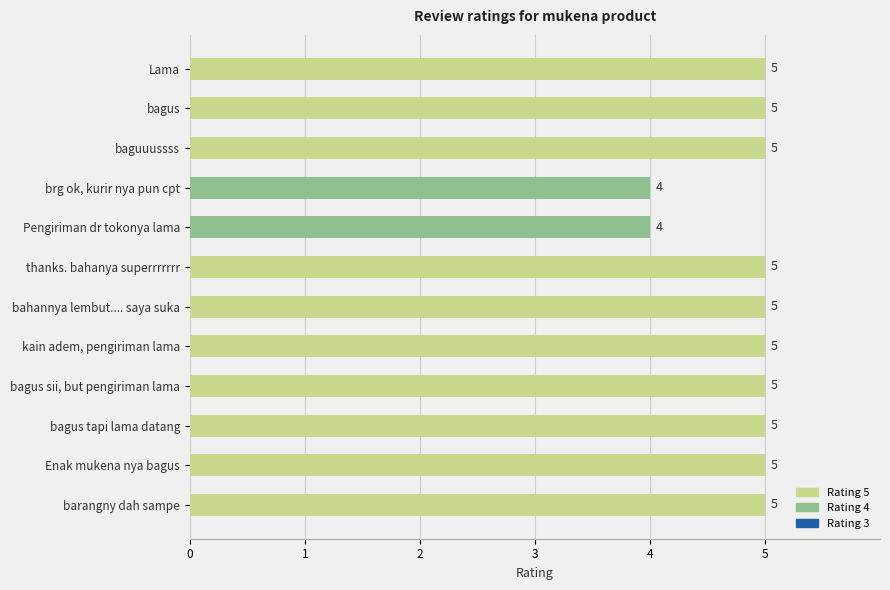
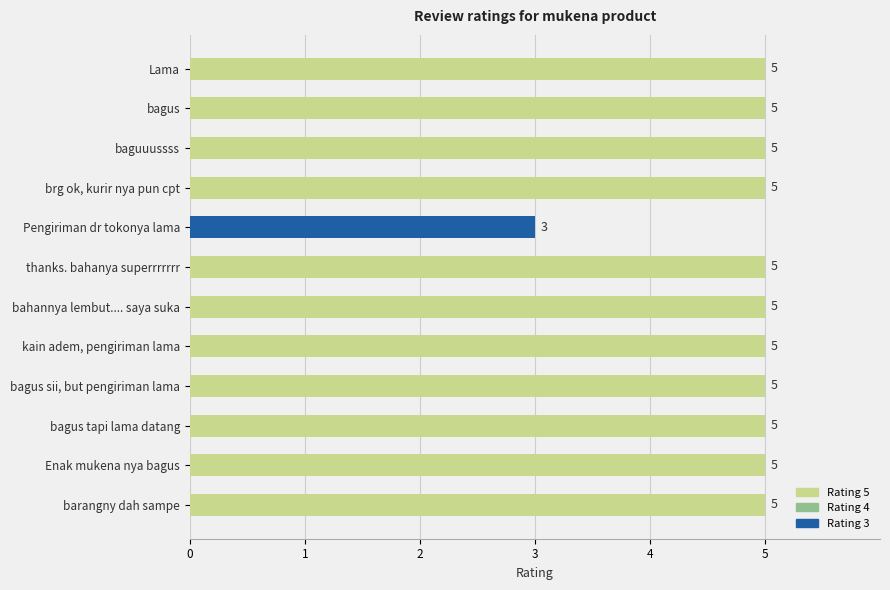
  {
    "Lama": 5,
    "bagus": 5,
    "baguuussss": 5,
-   "brg ok, kurir nya pun cpt": 4,
-   "Pengiriman dr tokonya lama": 4,
+   "brg ok, kurir nya pun cpt": 5,
+   "Pengiriman dr tokonya lama": 3,
    "thanks. bahanya superrrrrrr": 5,
    "bahannya lembut.... saya suka": 5,
    "kain adem, pengiriman lama": 5,
    "bagus sii, but pengiriman lama": 5,
    "bagus tapi lama datang": 5,
    "Enak mukena nya bagus": 5,
    "barangny dah sampe": 5
  }
